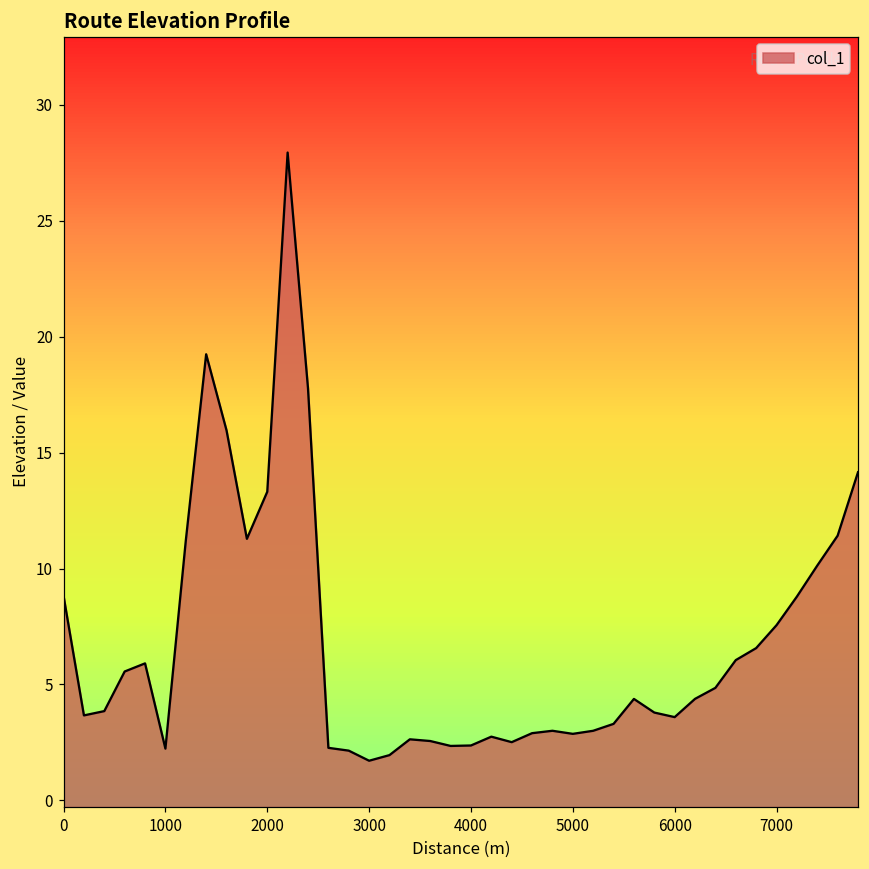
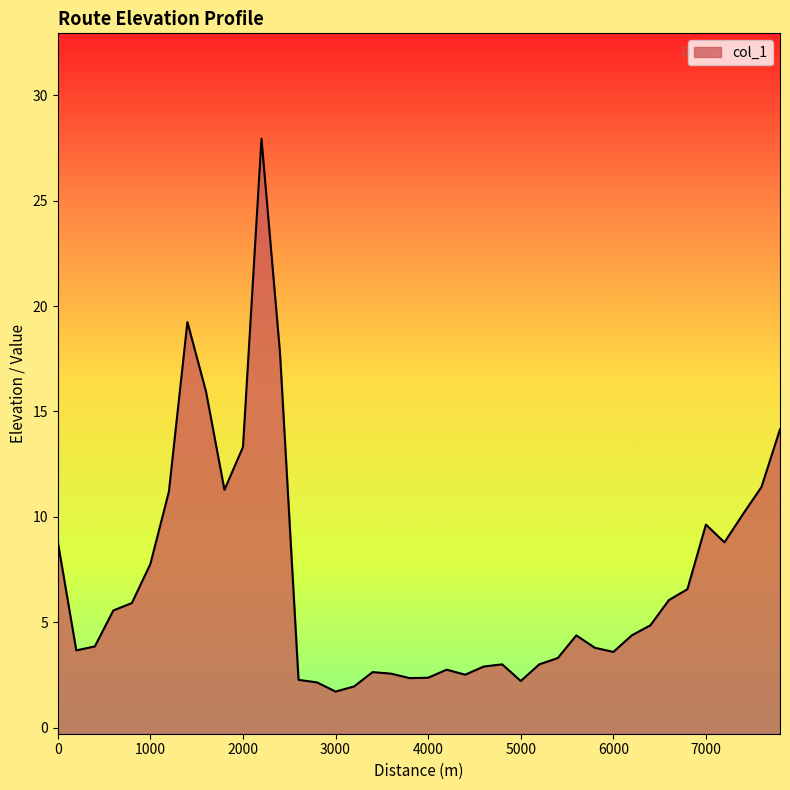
  {
    "0": 8.8,
-   "1000": 2.2,
+   "1000": 7.8,
    "2000": 13.3,
    "3000": 1.7,
    "4000": 2.4,
-   "5000": 2.9,
+   "5000": 2.2,
    "6000": 3.6,
-   "7000": 7.6
+   "7000": 9.6
  }
